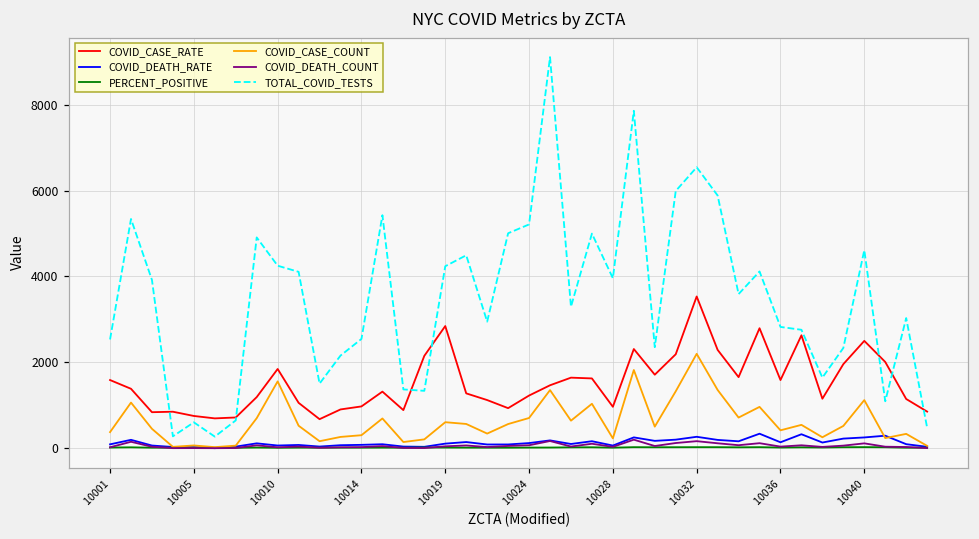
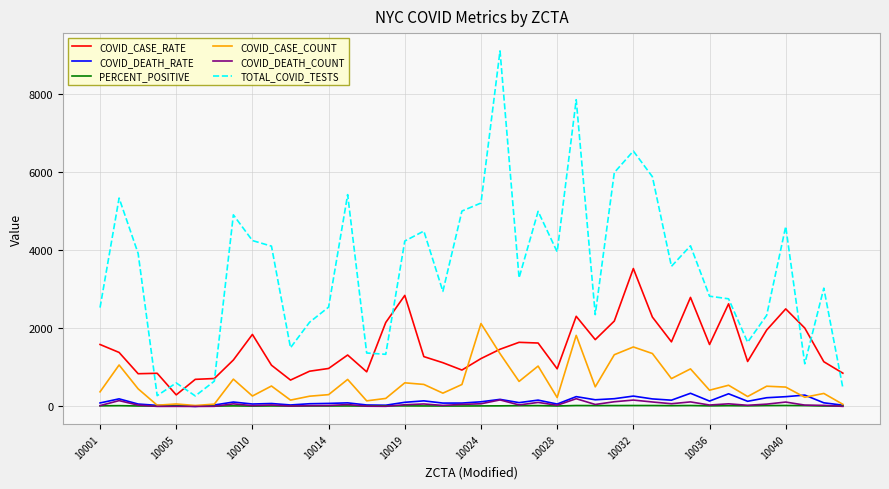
  {
    "COVID_CASE_RATE": {
      "10001": 1600,
-     "10005": 800,
+     "10005": 300,
      "10010": 1800,
      "10014": 1000,
      "10019": 2800,
      "10024": 1200,
      "10028": 1000,
      "10032": 3500,
      "10036": 1600,
      "10040": 2500
    },
    "COVID_DEATH_RATE": {
      "10001": 100,
      "10032": 300,
      "10036": 100,
      "10040": 200
    },
    "PERCENT_POSITIVE": {
      "10032": 0,
      "10040": 0
    },
    "COVID_CASE_COUNT": {
      "10001": 400,
-     "10010": 1600,
+     "10010": 300,
      "10014": 300,
      "10019": 600,
-     "10024": 700,
+     "10024": 2100,
      "10028": 200,
-     "10032": 2200,
+     "10032": 1500,
      "10036": 400,
-     "10040": 1100
+     "10040": 500
    },
    "COVID_DEATH_COUNT": {
      "10032": 200,
      "10040": 100
    },
    "TOTAL_COVID_TESTS": {
      "10001": 2500,
      "10005": 600,
      "10010": 4300,
      "10014": 2500,
      "10019": 4200,
      "10024": 5200,
      "10028": 4000,
      "10032": 6500,
      "10036": 2800,
      "10040": 4600
    }
  }
